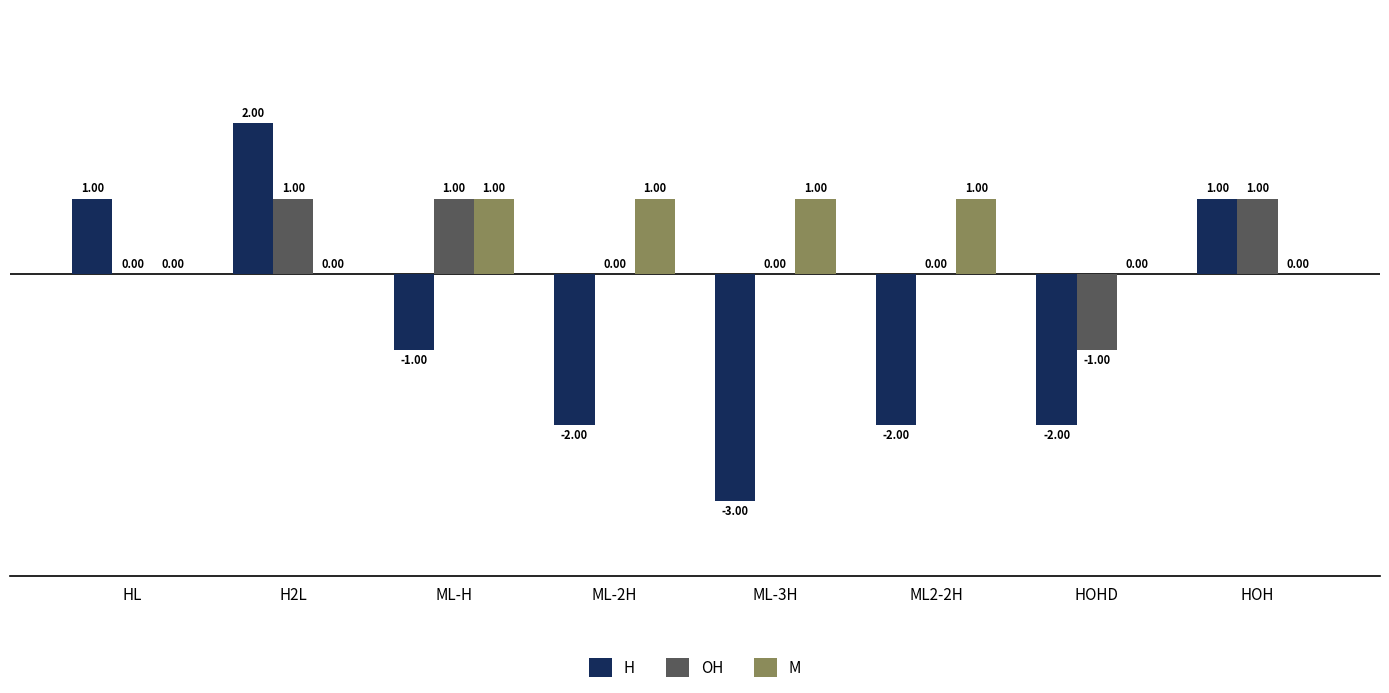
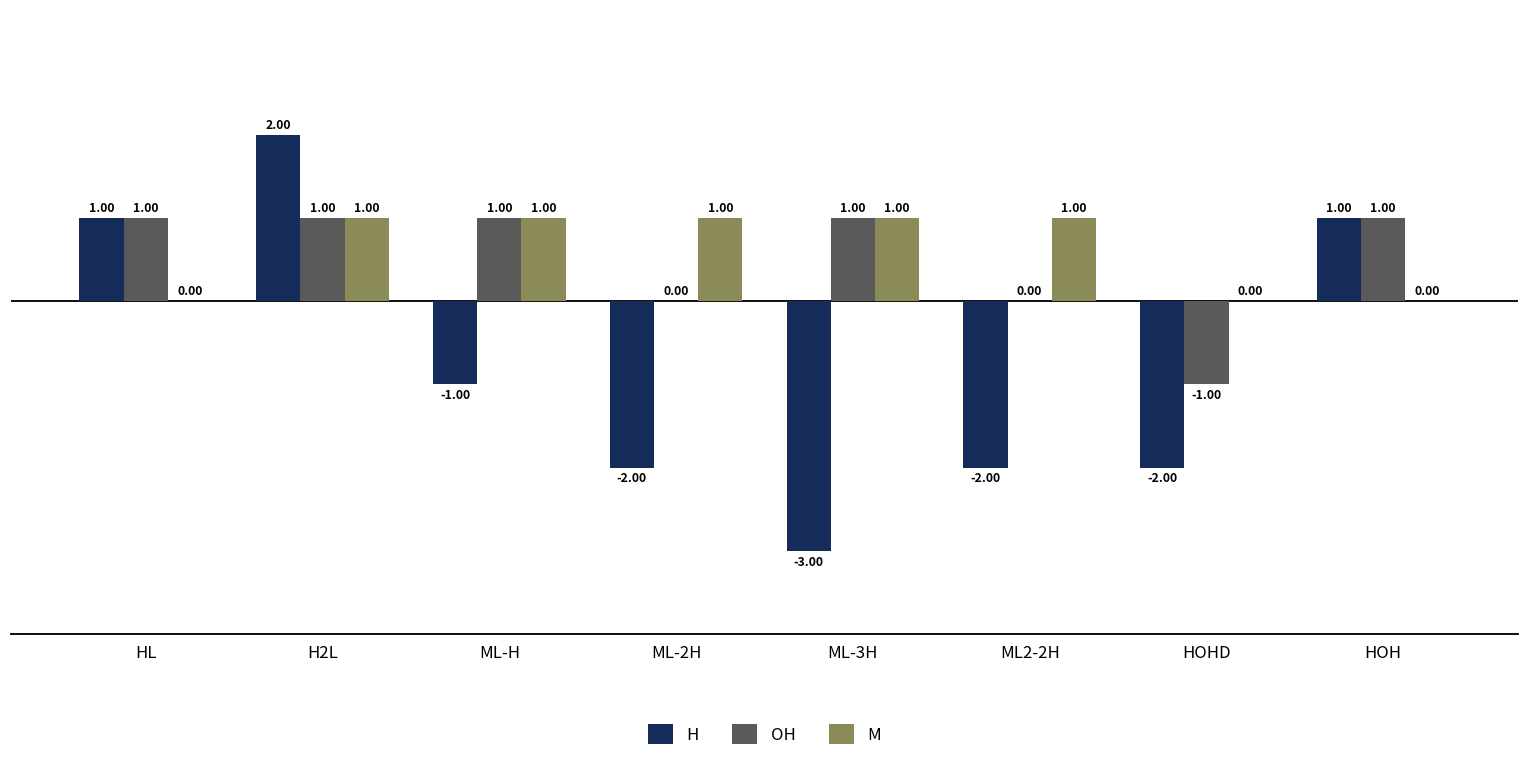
  {
    "H": {
      "HL": 1.00,
      "H2L": 2.00,
      "ML-H": -1.00,
      "ML-2H": -2.00,
      "ML-3H": -3.00,
      "ML2-2H": -2.00,
      "HOHD": -2.00,
      "HOH": 1.00
    },
    "OH": {
-     "HL": 0.00,
+     "HL": 1.00,
      "H2L": 1.00,
      "ML-H": 1.00,
      "ML-2H": 0.00,
-     "ML-3H": 0.00,
+     "ML-3H": 1.00,
      "ML2-2H": 0.00,
      "HOHD": -1.00,
      "HOH": 1.00
    },
    "M": {
      "HL": 0.00,
-     "H2L": 0.00,
+     "H2L": 1.00,
      "ML-H": 1.00,
      "ML-2H": 1.00,
      "ML-3H": 1.00,
      "ML2-2H": 1.00,
      "HOHD": 0.00,
      "HOH": 0.00
    }
  }
